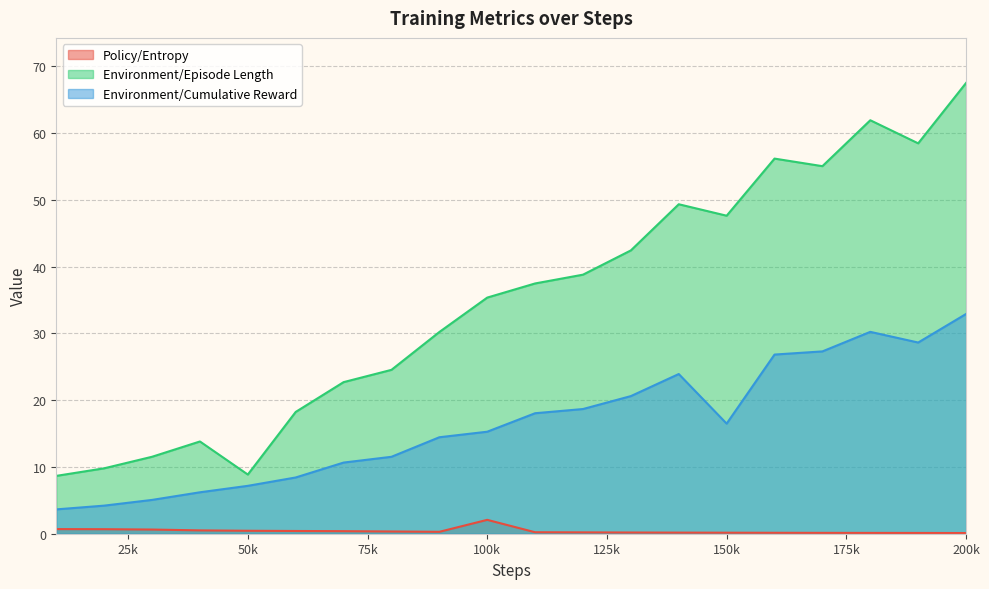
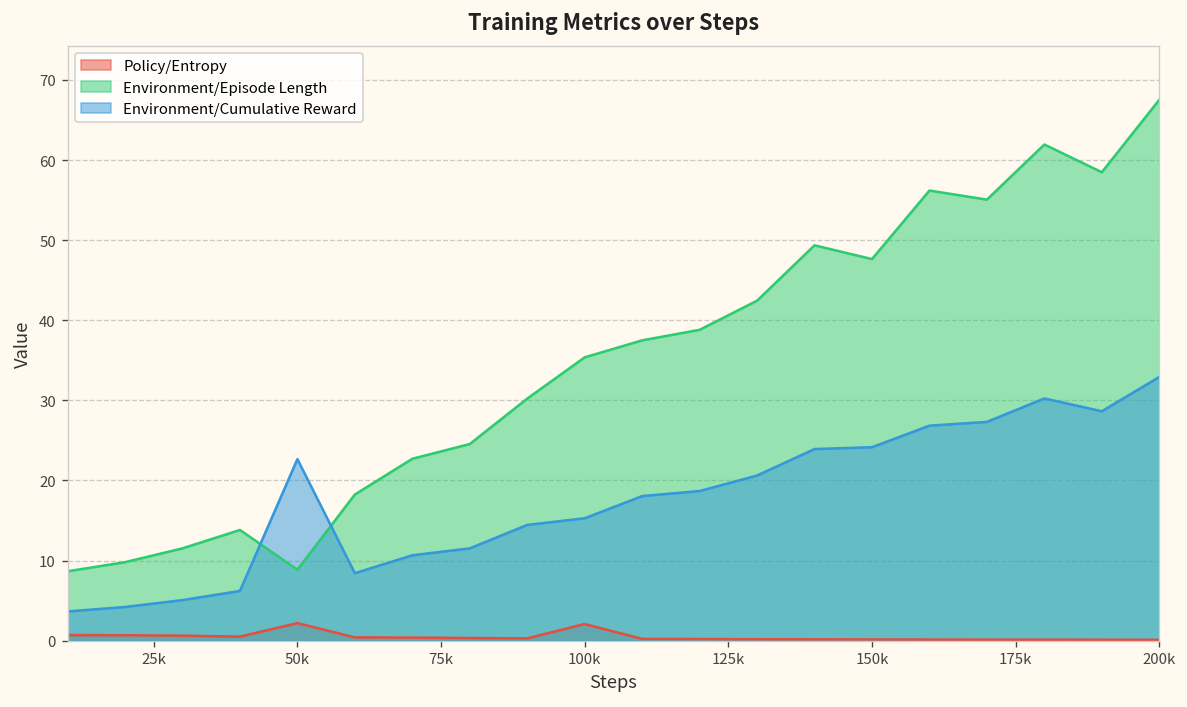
  {
    "Policy/Entropy": {
-     "50k": 0,
+     "50k": 2,
      "100k": 2,
      "150k": 0,
      "200k": 0
    },
    "Environment/Episode Length": {
      "50k": 9,
      "100k": 35,
      "150k": 48,
      "200k": 68
    },
    "Environment/Cumulative Reward": {
-     "50k": 7,
+     "50k": 23,
      "100k": 15,
-     "150k": 16,
+     "150k": 24,
      "200k": 33
    }
  }
